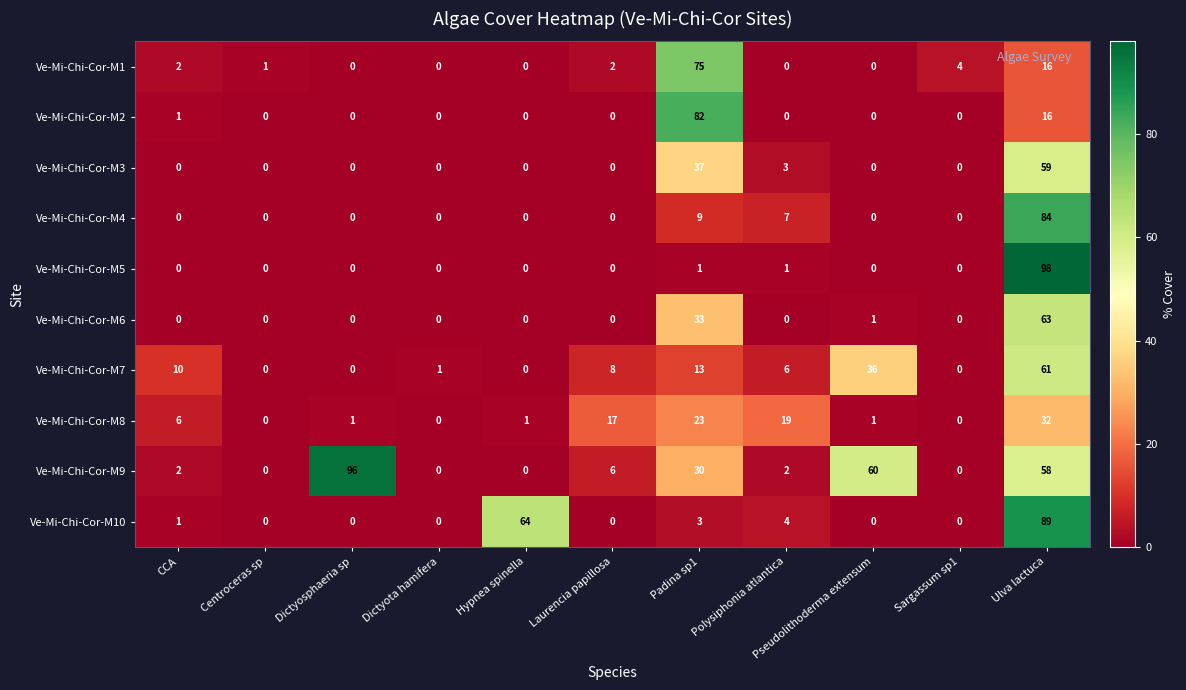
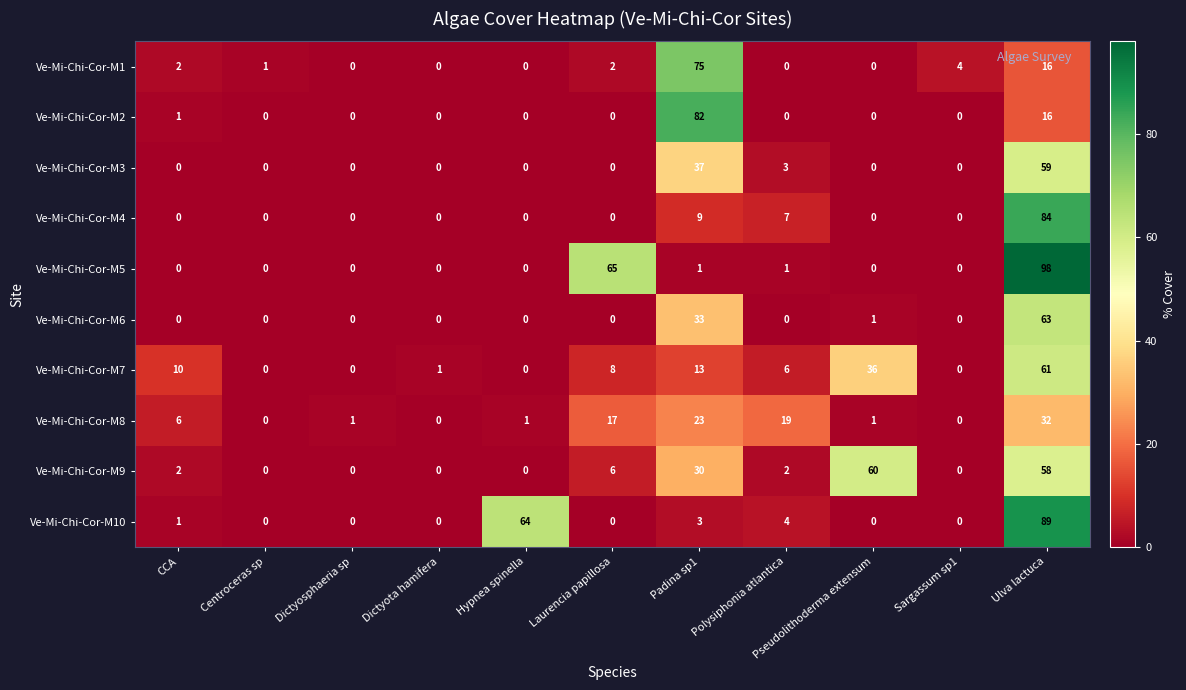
  {
    "Ve-Mi-Chi-Cor-M1": {
      "CCA": 2,
      "Centroceras sp": 1,
      "Dictyosphaeria sp": 0,
      "Dictyota hamifera": 0,
      "Hypnea spinella": 0,
      "Laurencia papillosa": 2,
      "Padina sp1": 75,
      "Polysiphonia atlantica": 0,
      "Pseudolithoderma extensum": 0,
      "Sargassum sp1": 4
    },
    "Ve-Mi-Chi-Cor-M2": {
      "CCA": 1,
      "Centroceras sp": 0,
      "Dictyosphaeria sp": 0,
      "Dictyota hamifera": 0,
      "Hypnea spinella": 0,
      "Laurencia papillosa": 0,
      "Padina sp1": 82,
      "Polysiphonia atlantica": 0,
      "Pseudolithoderma extensum": 0,
      "Sargassum sp1": 0,
      "Ulva lactuca": 16
    },
    "Ve-Mi-Chi-Cor-M3": {
      "CCA": 0,
      "Centroceras sp": 0,
      "Dictyosphaeria sp": 0,
      "Dictyota hamifera": 0,
      "Hypnea spinella": 0,
      "Laurencia papillosa": 0,
      "Padina sp1": 37,
      "Polysiphonia atlantica": 3,
      "Pseudolithoderma extensum": 0,
      "Sargassum sp1": 0,
      "Ulva lactuca": 59
    },
    "Ve-Mi-Chi-Cor-M4": {
      "CCA": 0,
      "Centroceras sp": 0,
      "Dictyosphaeria sp": 0,
      "Dictyota hamifera": 0,
      "Hypnea spinella": 0,
      "Laurencia papillosa": 0,
      "Padina sp1": 9,
      "Polysiphonia atlantica": 7,
      "Pseudolithoderma extensum": 0,
      "Sargassum sp1": 0,
      "Ulva lactuca": 84
    },
    "Ve-Mi-Chi-Cor-M5": {
      "CCA": 0,
      "Centroceras sp": 0,
      "Dictyosphaeria sp": 0,
      "Dictyota hamifera": 0,
      "Hypnea spinella": 0,
-     "Laurencia papillosa": 0,
+     "Laurencia papillosa": 65,
      "Padina sp1": 1,
      "Polysiphonia atlantica": 1,
      "Pseudolithoderma extensum": 0,
      "Sargassum sp1": 0,
      "Ulva lactuca": 98
    },
    "Ve-Mi-Chi-Cor-M6": {
      "CCA": 0,
      "Centroceras sp": 0,
      "Dictyosphaeria sp": 0,
      "Dictyota hamifera": 0,
      "Hypnea spinella": 0,
      "Laurencia papillosa": 0,
      "Padina sp1": 33,
      "Polysiphonia atlantica": 0,
      "Pseudolithoderma extensum": 1,
      "Sargassum sp1": 0,
      "Ulva lactuca": 63
    },
    "Ve-Mi-Chi-Cor-M7": {
      "CCA": 10,
      "Centroceras sp": 0,
      "Dictyosphaeria sp": 0,
      "Dictyota hamifera": 1,
      "Hypnea spinella": 0,
      "Laurencia papillosa": 8,
      "Padina sp1": 13,
      "Polysiphonia atlantica": 6,
      "Pseudolithoderma extensum": 36,
      "Sargassum sp1": 0,
      "Ulva lactuca": 61
    },
    "Ve-Mi-Chi-Cor-M8": {
      "CCA": 6,
      "Centroceras sp": 0,
      "Dictyosphaeria sp": 1,
      "Dictyota hamifera": 0,
      "Hypnea spinella": 1,
      "Laurencia papillosa": 17,
      "Padina sp1": 23,
      "Polysiphonia atlantica": 19,
      "Pseudolithoderma extensum": 1,
      "Sargassum sp1": 0,
      "Ulva lactuca": 32
    },
    "Ve-Mi-Chi-Cor-M9": {
      "CCA": 2,
      "Centroceras sp": 0,
-     "Dictyosphaeria sp": 96,
+     "Dictyosphaeria sp": 0,
      "Dictyota hamifera": 0,
      "Hypnea spinella": 0,
      "Laurencia papillosa": 6,
      "Padina sp1": 30,
      "Polysiphonia atlantica": 2,
      "Pseudolithoderma extensum": 60,
      "Sargassum sp1": 0,
      "Ulva lactuca": 58
    },
    "Ve-Mi-Chi-Cor-M10": {
      "CCA": 1,
      "Centroceras sp": 0,
      "Dictyosphaeria sp": 0,
      "Dictyota hamifera": 0,
      "Hypnea spinella": 64,
      "Laurencia papillosa": 0,
      "Padina sp1": 3,
      "Polysiphonia atlantica": 4,
      "Pseudolithoderma extensum": 0,
      "Sargassum sp1": 0,
      "Ulva lactuca": 89
    }
  }
